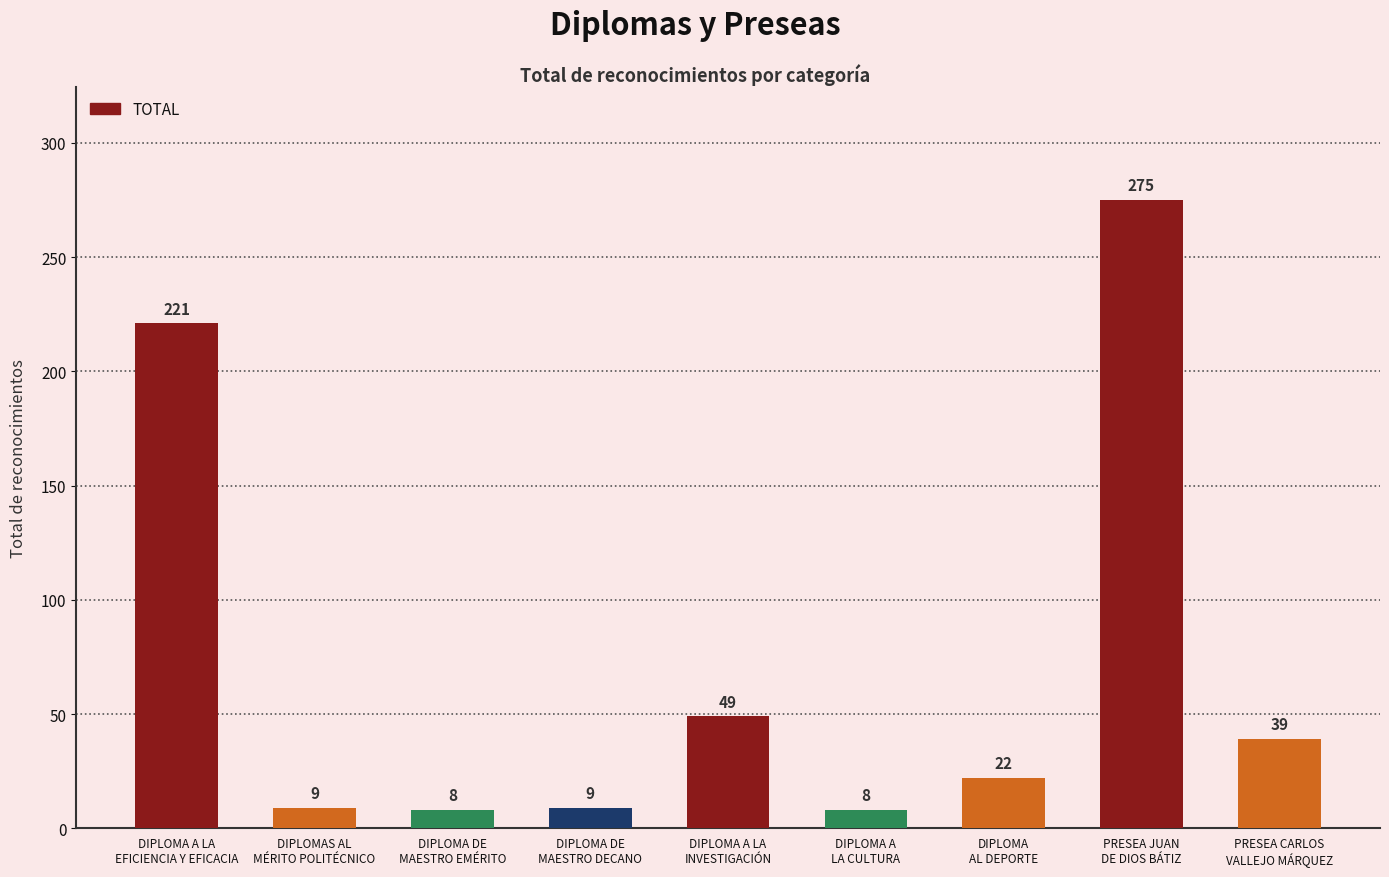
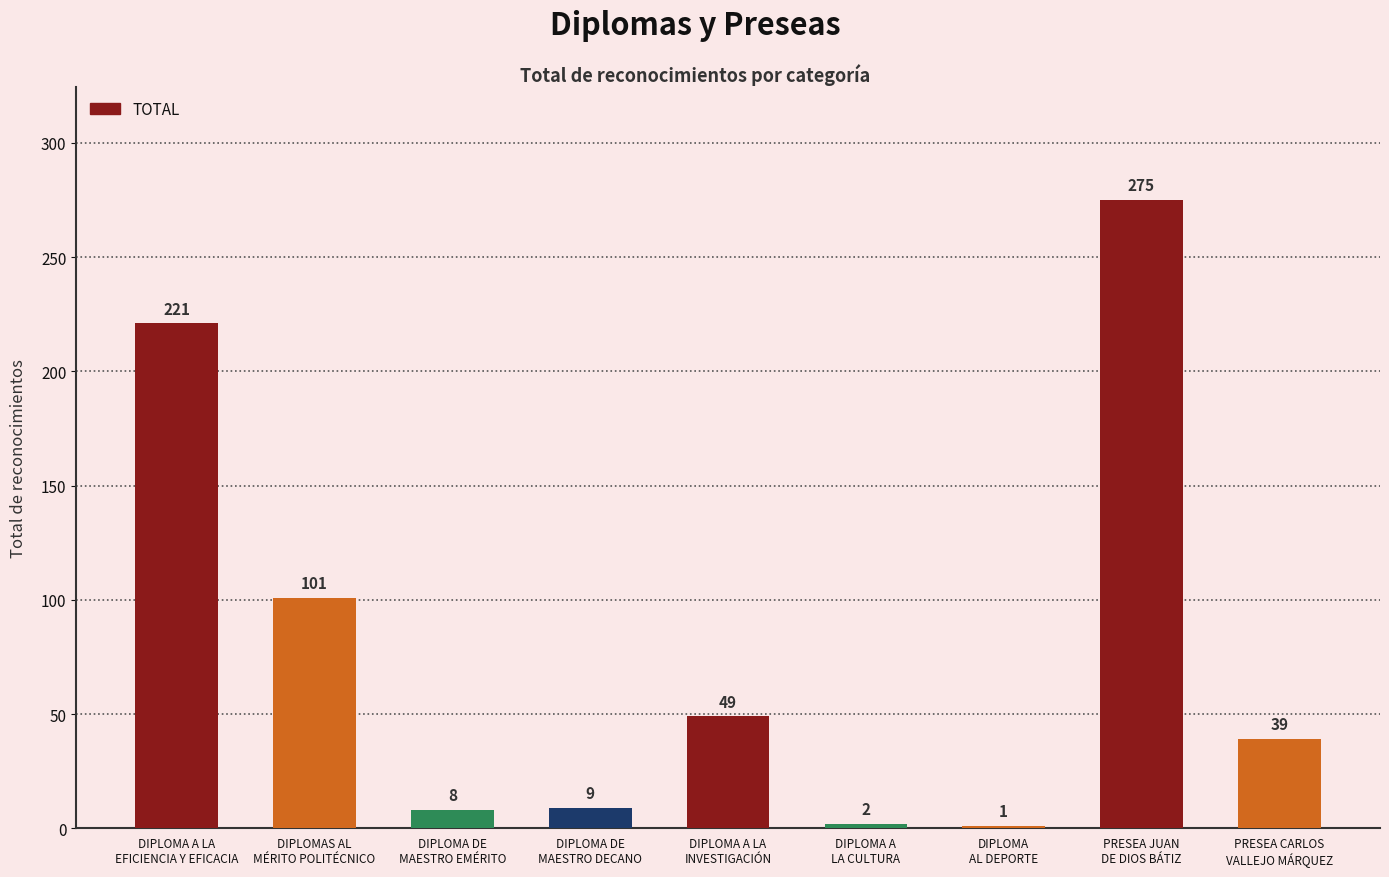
  {
    "DIPLOMA A LA EFICIENCIA Y EFICACIA": 221,
-   "DIPLOMAS AL MÉRITO POLITÉCNICO": 9,
+   "DIPLOMAS AL MÉRITO POLITÉCNICO": 101,
    "DIPLOMA DE MAESTRO EMÉRITO": 8,
    "DIPLOMA DE MAESTRO DECANO": 9,
    "DIPLOMA A LA INVESTIGACIÓN": 49,
-   "DIPLOMA A LA CULTURA": 8,
-   "DIPLOMA AL DEPORTE": 22,
+   "DIPLOMA A LA CULTURA": 2,
+   "DIPLOMA AL DEPORTE": 1,
    "PRESEA JUAN DE DIOS BÁTIZ": 275,
    "PRESEA CARLOS VALLEJO MÁRQUEZ": 39
  }
